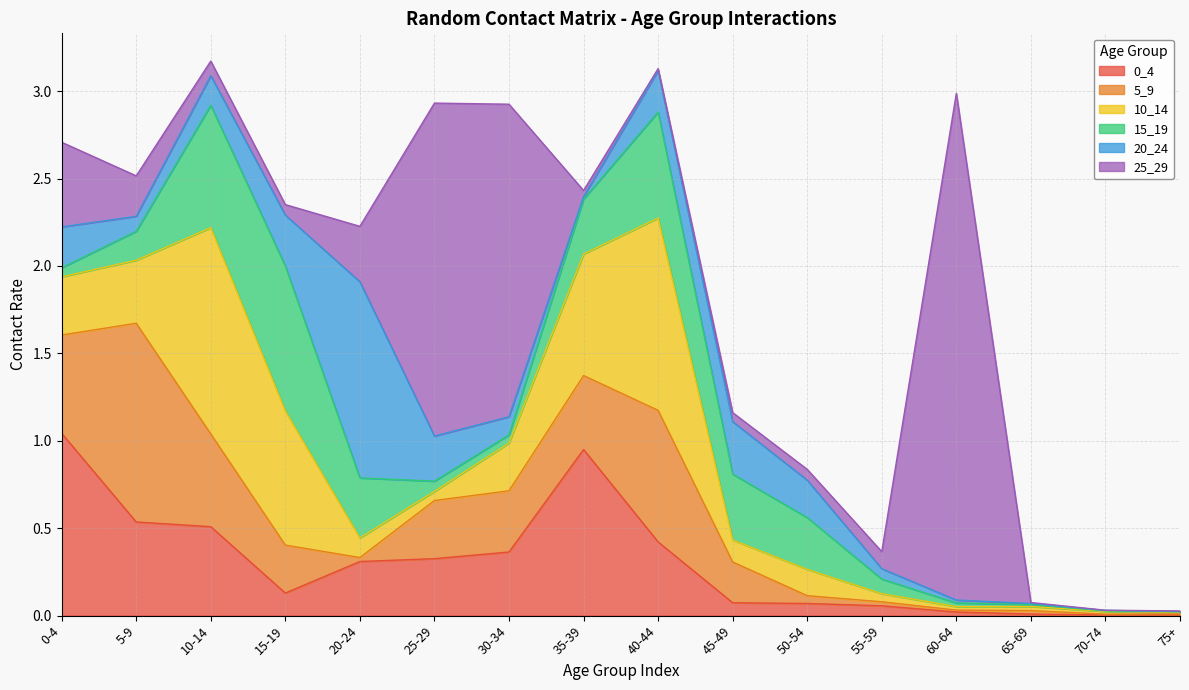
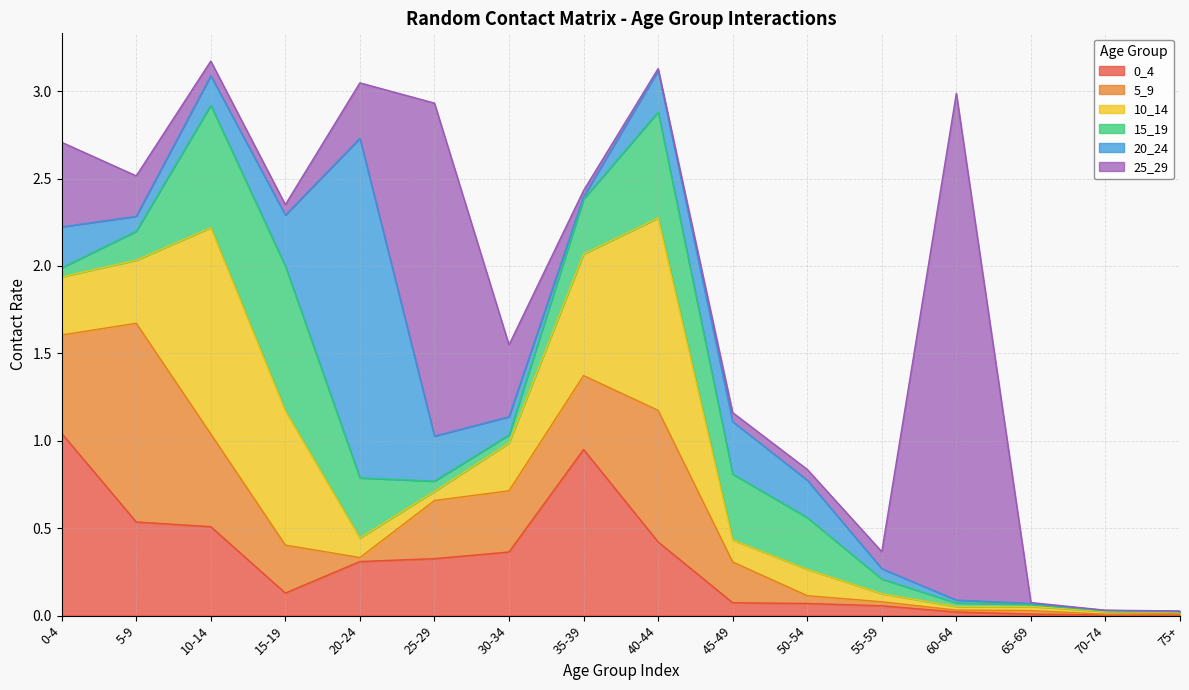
  {
    "10_14": {
      "0-4": 0.33,
      "5-9": 0.36,
      "10-14": 1.18,
      "15-19": 0.77,
      "20-24": 0.11,
      "25-29": 0.05,
      "30-34": 0.27,
      "35-39": 0.70,
      "40-44": 1.10,
      "45-49": 0.13,
      "50-54": 0.15,
      "55-59": 0.05,
      "60-64": 0.02
    },
    "15_19": {
      "0-4": 0.05,
      "5-9": 0.17,
      "10-14": 0.70,
      "15-19": 0.83,
      "20-24": 0.34,
      "25-29": 0.06,
      "30-34": 0.05,
      "35-39": 0.31,
      "40-44": 0.61,
      "45-49": 0.38,
      "50-54": 0.30,
      "55-59": 0.08,
      "60-64": 0.02
    },
    "20_24": {
      "0-4": 0.23,
      "5-9": 0.09,
      "10-14": 0.17,
      "15-19": 0.29,
-     "20-24": 1.12,
+     "20-24": 1.94,
      "25-29": 0.26,
      "30-34": 0.10,
      "35-39": 0.01,
      "45-49": 0.30,
      "50-54": 0.21,
      "55-59": 0.06,
      "60-64": 0.02
    },
    "25_29": {
      "0-4": 0.48,
      "5-9": 0.23,
      "10-14": 0.08,
      "15-19": 0.06,
      "20-24": 0.32,
      "25-29": 1.90,
-     "30-34": 1.79,
+     "30-34": 0.41,
      "35-39": 0.04,
      "45-49": 0.05,
      "50-54": 0.06,
      "55-59": 0.10,
      "60-64": 2.90
    }
  }
